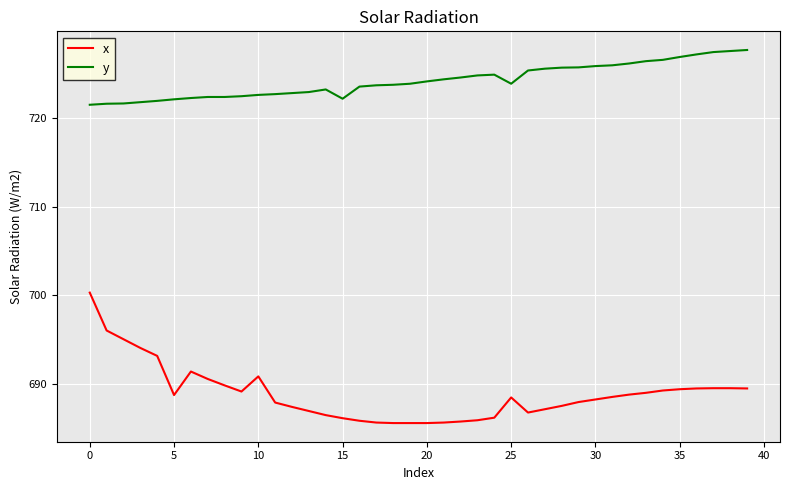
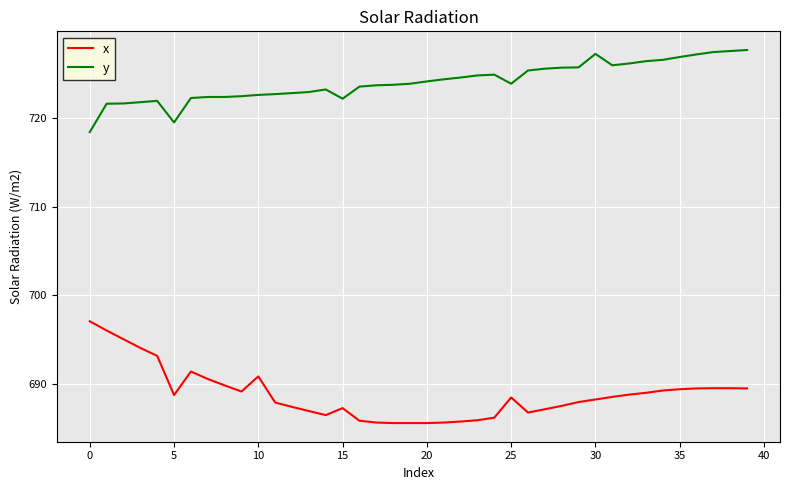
  {
    "x": {
-     "0": 700,
+     "0": 697,
      "5": 689,
      "10": 691,
-     "15": 686,
+     "15": 687,
      "20": 686,
      "25": 688,
      "30": 688,
      "35": 689
    },
    "y": {
-     "0": 722,
-     "5": 722,
+     "0": 718,
+     "5": 720,
      "10": 723,
      "15": 722,
      "20": 724,
      "25": 724,
-     "30": 726,
+     "30": 727,
      "35": 727
    }
  }
